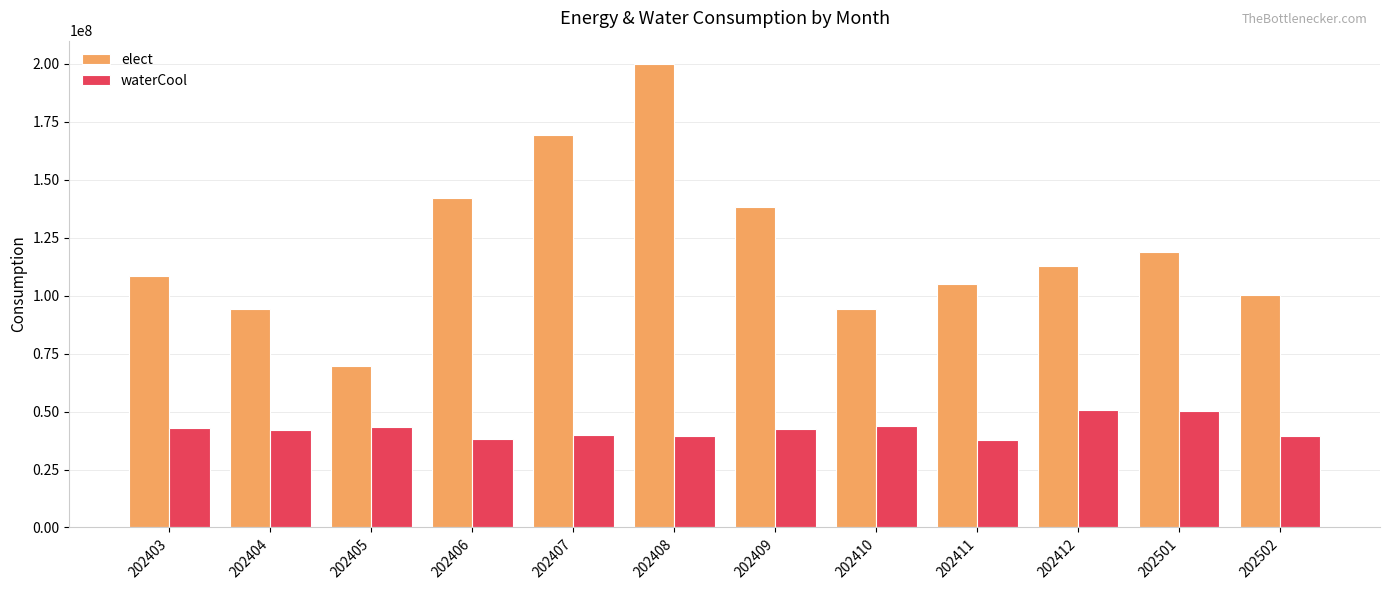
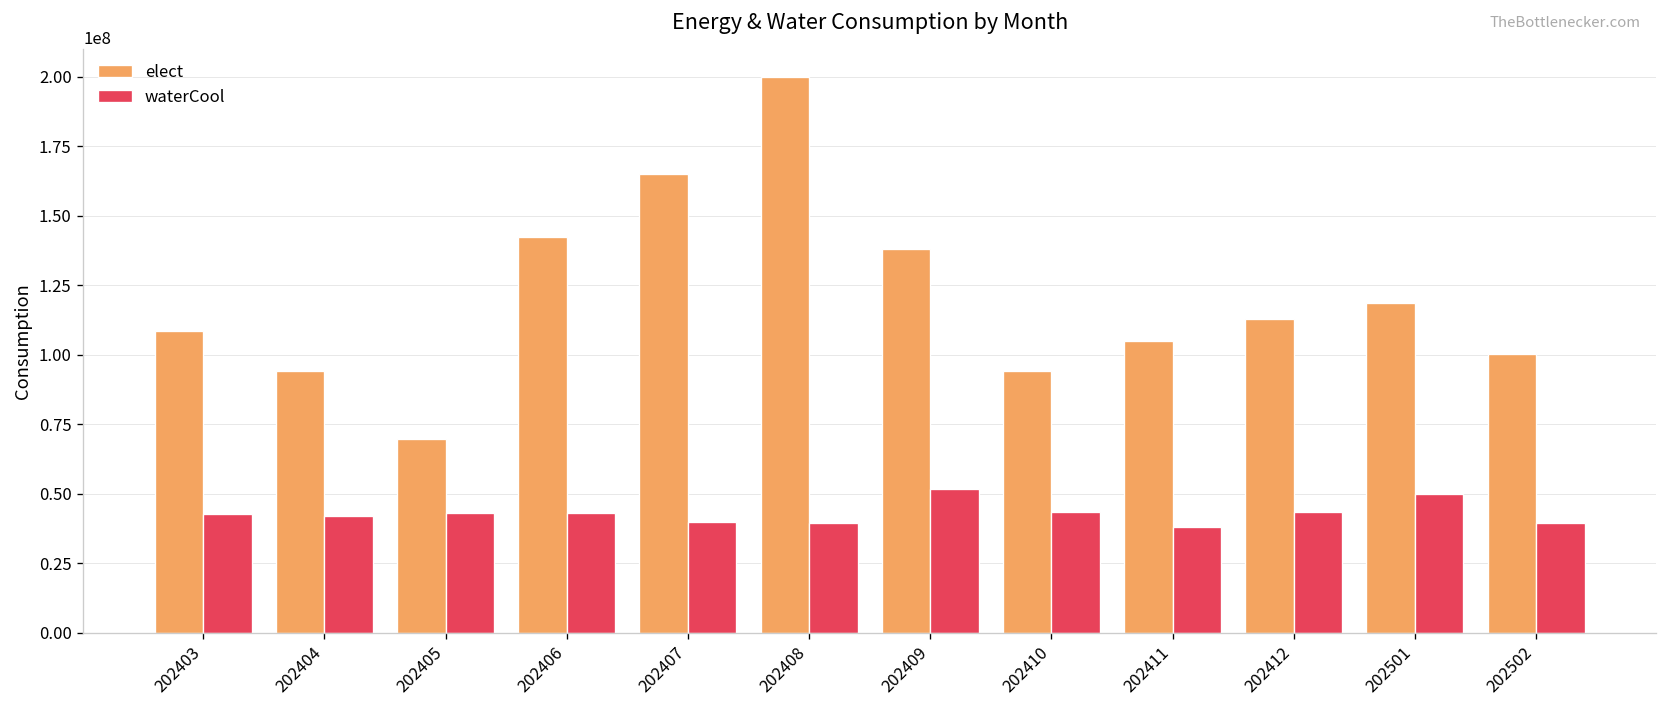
  {
    "elect": {
      "202403": 108000000,
      "202404": 94000000,
      "202405": 70000000,
      "202406": 142000000,
-     "202407": 169000000,
+     "202407": 165000000,
      "202408": 200000000,
      "202409": 138000000,
      "202410": 94000000,
      "202411": 105000000,
      "202412": 113000000,
      "202501": 119000000,
      "202502": 100000000
    },
    "waterCool": {
      "202403": 43000000,
      "202404": 42000000,
      "202405": 43000000,
-     "202406": 38000000,
+     "202406": 43000000,
      "202407": 40000000,
      "202408": 39000000,
-     "202409": 43000000,
+     "202409": 52000000,
      "202410": 44000000,
      "202411": 38000000,
-     "202412": 51000000,
+     "202412": 44000000,
      "202501": 50000000,
      "202502": 40000000
    }
  }
